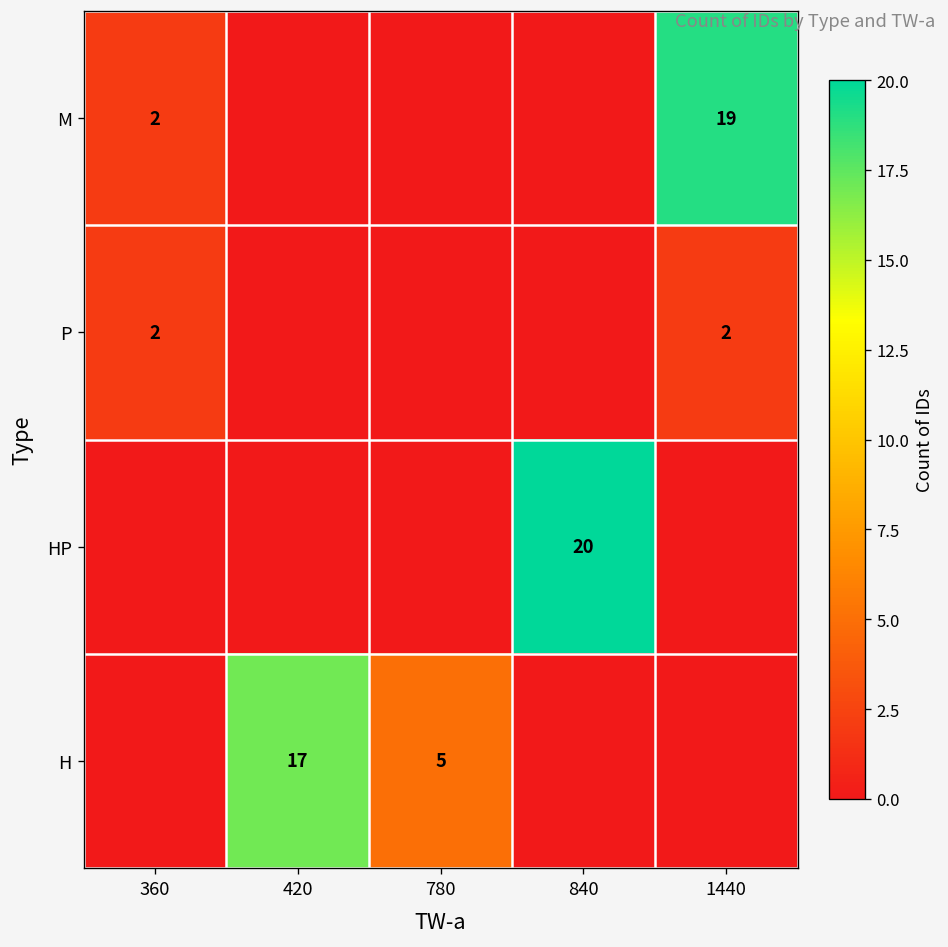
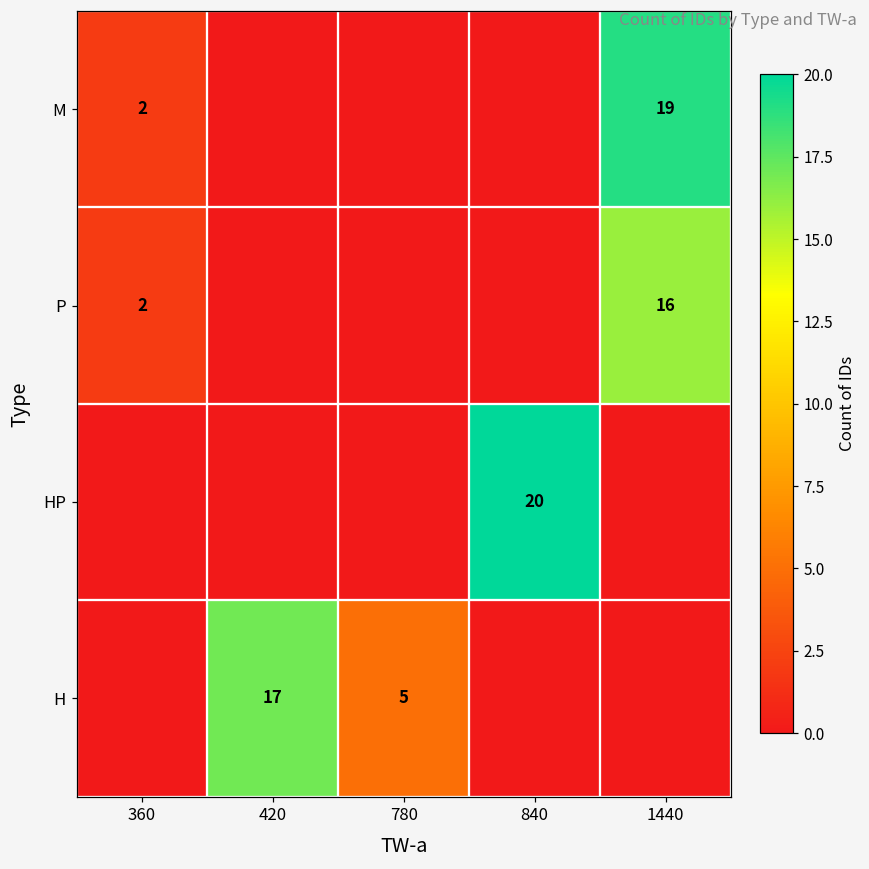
  {
    "M": {
      "360": 2,
      "1440": 19
    },
    "P": {
      "360": 2,
-     "1440": 2
+     "1440": 16
    },
    "HP": {
      "840": 20
    },
    "H": {
      "420": 17,
      "780": 5
    }
  }
